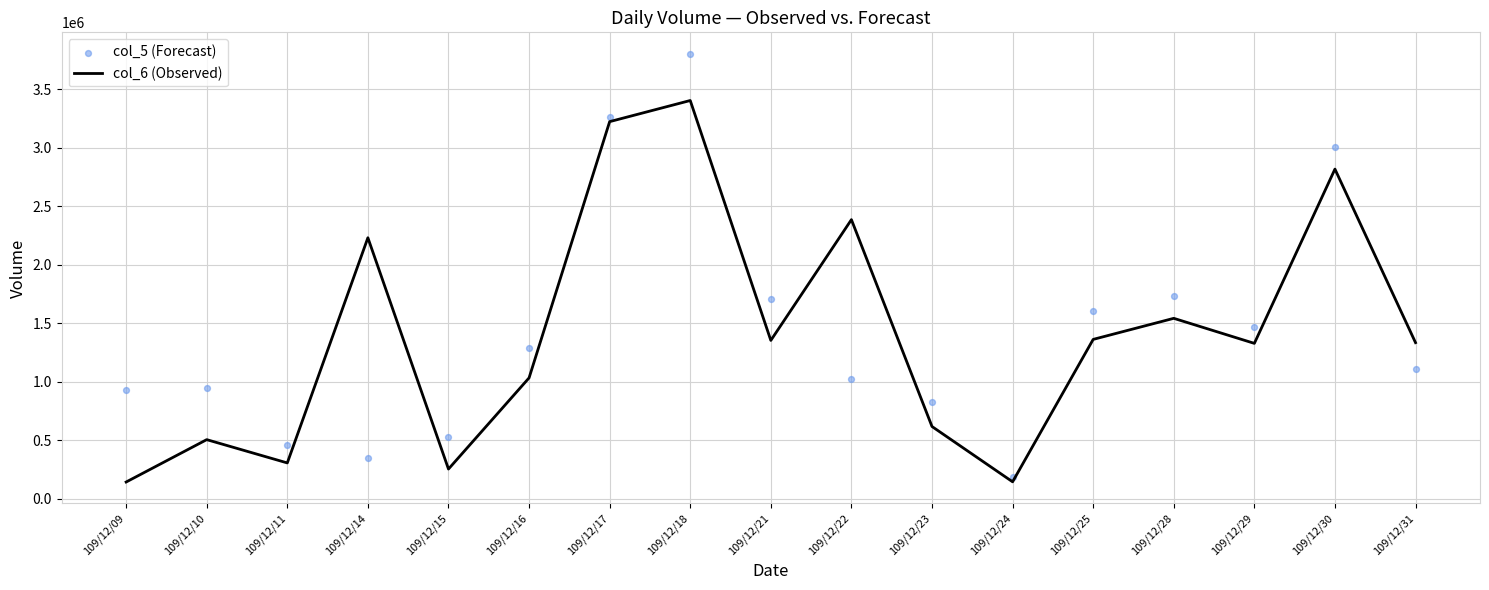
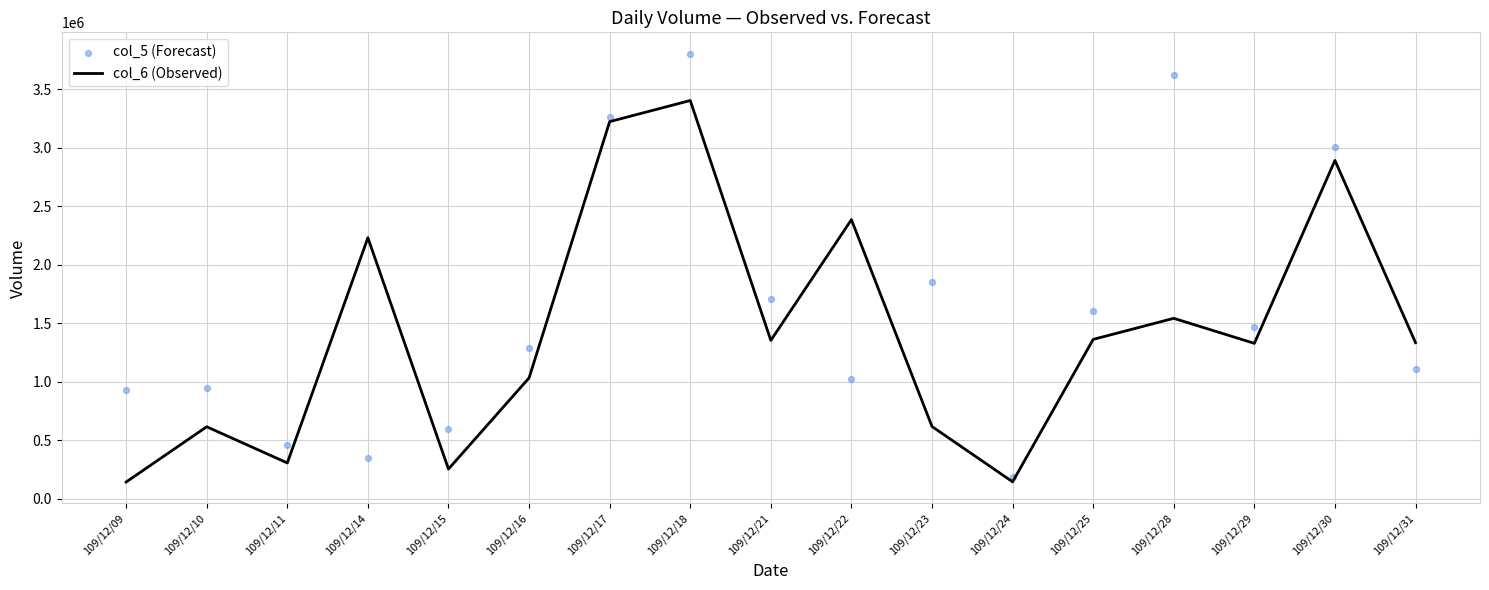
  {
    "col_6 (Observed)": {
      "109/12/09": 140000,
-     "109/12/10": 500000,
+     "109/12/10": 610000,
      "109/12/11": 310000,
      "109/12/14": 2230000,
      "109/12/15": 250000,
      "109/12/16": 1030000,
      "109/12/17": 3220000,
      "109/12/18": 3410000,
      "109/12/21": 1350000,
      "109/12/22": 2390000,
      "109/12/23": 620000,
      "109/12/24": 140000,
      "109/12/25": 1360000,
      "109/12/28": 1540000,
      "109/12/29": 1330000,
-     "109/12/30": 2820000,
+     "109/12/30": 2890000,
      "109/12/31": 1330000
    },
    "col_5 (Forecast)": {
-     "109/12/15": 520000,
-     "109/12/23": 830000,
-     "109/12/28": 1730000
+     "109/12/15": 600000,
+     "109/12/23": 1850000,
+     "109/12/28": 3620000
    }
  }
